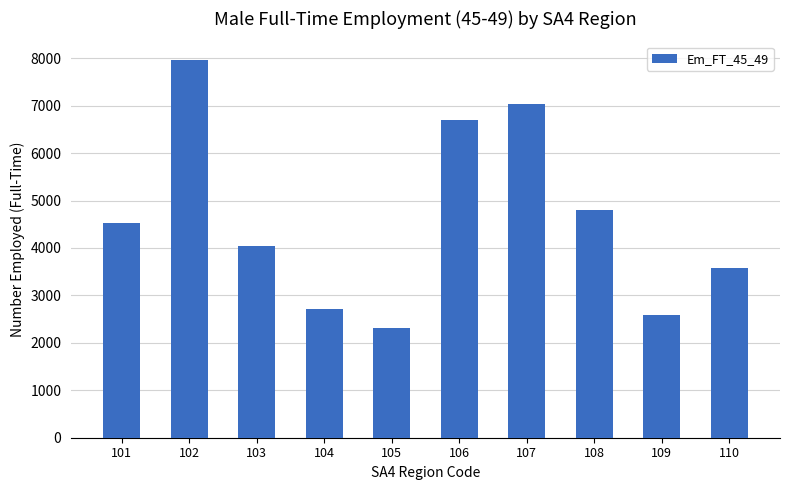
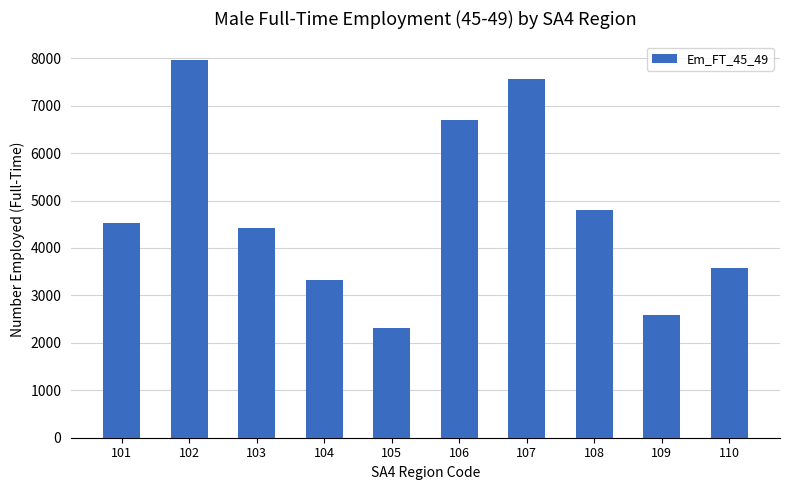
  {
    "101": 4500,
    "102": 8000,
-   "103": 4000,
-   "104": 2700,
+   "103": 4400,
+   "104": 3300,
    "105": 2300,
    "106": 6700,
-   "107": 7000,
+   "107": 7600,
    "108": 4800,
    "109": 2600,
    "110": 3600
  }
